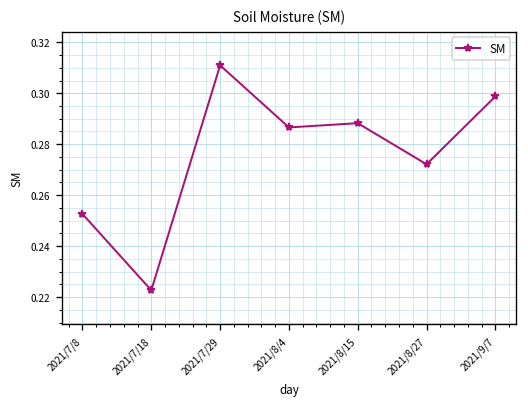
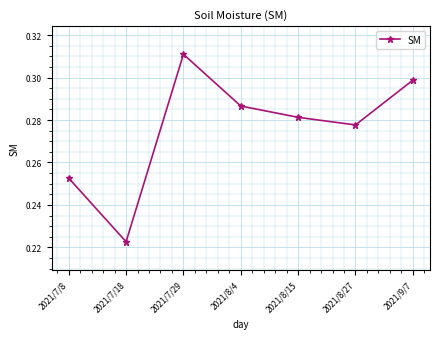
  {
    "2021/7/8": 0.253,
    "2021/7/18": 0.223,
    "2021/7/29": 0.311,
    "2021/8/4": 0.287,
-   "2021/8/15": 0.288,
-   "2021/8/27": 0.272,
+   "2021/8/15": 0.281,
+   "2021/8/27": 0.278,
    "2021/9/7": 0.299
  }
